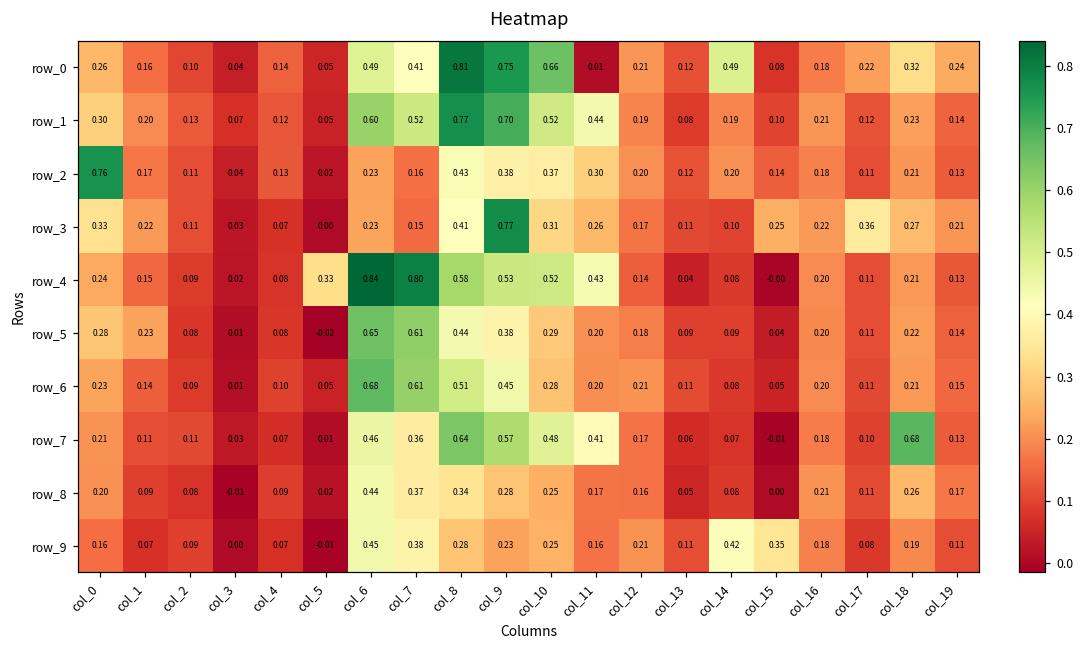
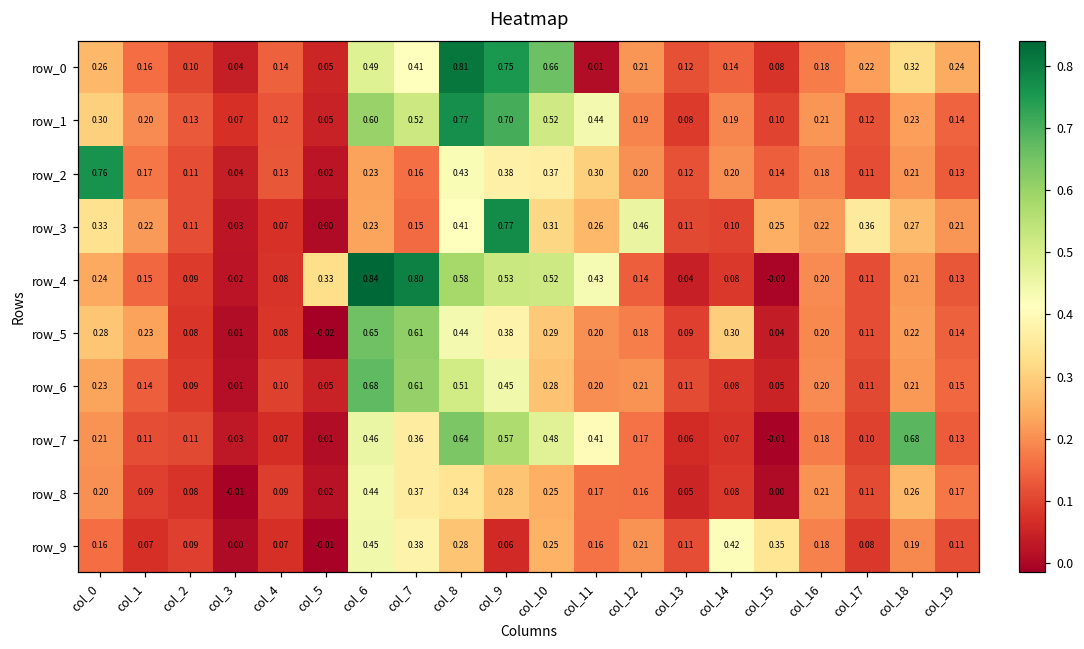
  {
    "row_0": {
      "col_0": 0.26,
      "col_1": 0.16,
      "col_2": 0.10,
      "col_3": 0.04,
      "col_4": 0.14,
      "col_5": 0.05,
      "col_6": 0.49,
      "col_7": 0.41,
      "col_8": 0.81,
      "col_9": 0.75,
      "col_10": 0.66,
      "col_11": 0.01,
      "col_12": 0.21,
      "col_13": 0.12,
-     "col_14": 0.49,
+     "col_14": 0.14,
      "col_15": 0.08,
      "col_16": 0.18,
      "col_17": 0.22,
      "col_18": 0.32,
      "col_19": 0.24
    },
    "row_1": {
      "col_0": 0.30,
      "col_1": 0.20,
      "col_2": 0.13,
      "col_3": 0.07,
      "col_4": 0.12,
      "col_5": 0.05,
      "col_6": 0.60,
      "col_7": 0.52,
      "col_8": 0.77,
      "col_9": 0.70,
      "col_10": 0.52,
      "col_11": 0.44,
      "col_12": 0.19,
      "col_13": 0.08,
      "col_14": 0.19,
      "col_15": 0.10,
      "col_16": 0.21,
      "col_17": 0.12,
      "col_18": 0.23,
      "col_19": 0.14
    },
    "row_2": {
      "col_0": 0.76,
      "col_1": 0.17,
      "col_2": 0.11,
      "col_3": 0.04,
      "col_4": 0.13,
      "col_5": 0.02,
      "col_6": 0.23,
      "col_7": 0.16,
      "col_8": 0.43,
      "col_9": 0.38,
      "col_10": 0.37,
      "col_11": 0.30,
      "col_12": 0.20,
      "col_13": 0.12,
      "col_14": 0.20,
      "col_15": 0.14,
      "col_16": 0.18,
      "col_17": 0.11,
      "col_18": 0.21,
      "col_19": 0.13
    },
    "row_3": {
      "col_0": 0.33,
      "col_1": 0.22,
      "col_2": 0.11,
      "col_3": 0.03,
      "col_4": 0.07,
      "col_5": 0.00,
      "col_6": 0.23,
      "col_7": 0.15,
      "col_8": 0.41,
      "col_9": 0.77,
      "col_10": 0.31,
      "col_11": 0.26,
-     "col_12": 0.17,
+     "col_12": 0.46,
      "col_13": 0.11,
      "col_14": 0.10,
      "col_15": 0.25,
      "col_16": 0.22,
      "col_17": 0.36,
      "col_18": 0.27,
      "col_19": 0.21
    },
    "row_4": {
      "col_0": 0.24,
      "col_1": 0.15,
      "col_2": 0.09,
      "col_3": 0.02,
      "col_4": 0.08,
      "col_5": 0.33,
      "col_6": 0.84,
      "col_7": 0.80,
      "col_8": 0.58,
      "col_9": 0.53,
      "col_10": 0.52,
      "col_11": 0.43,
      "col_12": 0.14,
      "col_13": 0.04,
      "col_14": 0.08,
      "col_15": -0.00,
      "col_16": 0.20,
      "col_17": 0.11,
      "col_18": 0.21,
      "col_19": 0.13
    },
    "row_5": {
      "col_0": 0.28,
      "col_1": 0.23,
      "col_2": 0.08,
      "col_3": 0.01,
      "col_4": 0.08,
      "col_5": -0.02,
      "col_6": 0.65,
      "col_7": 0.61,
      "col_8": 0.44,
      "col_9": 0.38,
      "col_10": 0.29,
      "col_11": 0.20,
      "col_12": 0.18,
      "col_13": 0.09,
-     "col_14": 0.09,
+     "col_14": 0.30,
      "col_15": 0.04,
      "col_16": 0.20,
      "col_17": 0.11,
      "col_18": 0.22,
      "col_19": 0.14
    },
    "row_6": {
      "col_0": 0.23,
      "col_1": 0.14,
      "col_2": 0.09,
      "col_3": 0.01,
      "col_4": 0.10,
      "col_5": 0.05,
      "col_6": 0.68,
      "col_7": 0.61,
      "col_8": 0.51,
      "col_9": 0.45,
      "col_10": 0.28,
      "col_11": 0.20,
      "col_12": 0.21,
      "col_13": 0.11,
      "col_14": 0.08,
      "col_15": 0.05,
      "col_16": 0.20,
      "col_17": 0.11,
      "col_18": 0.21,
      "col_19": 0.15
    },
    "row_7": {
      "col_0": 0.21,
      "col_1": 0.11,
      "col_2": 0.11,
      "col_3": 0.03,
      "col_4": 0.07,
      "col_5": 0.01,
      "col_6": 0.46,
      "col_7": 0.36,
      "col_8": 0.64,
      "col_9": 0.57,
      "col_10": 0.48,
      "col_11": 0.41,
      "col_12": 0.17,
      "col_13": 0.06,
      "col_14": 0.07,
      "col_15": -0.01,
      "col_16": 0.18,
      "col_17": 0.10,
      "col_18": 0.68,
      "col_19": 0.13
    },
    "row_8": {
      "col_0": 0.20,
      "col_1": 0.09,
      "col_2": 0.08,
      "col_3": -0.01,
      "col_4": 0.09,
      "col_5": 0.02,
      "col_6": 0.44,
      "col_7": 0.37,
      "col_8": 0.34,
      "col_9": 0.28,
      "col_10": 0.25,
      "col_11": 0.17,
      "col_12": 0.16,
      "col_13": 0.05,
      "col_14": 0.08,
      "col_15": 0.00,
      "col_16": 0.21,
      "col_17": 0.11,
      "col_18": 0.26,
      "col_19": 0.17
    },
    "row_9": {
      "col_0": 0.16,
      "col_1": 0.07,
      "col_2": 0.09,
      "col_3": 0.00,
      "col_4": 0.07,
      "col_5": -0.01,
      "col_6": 0.45,
      "col_7": 0.38,
      "col_8": 0.28,
-     "col_9": 0.23,
+     "col_9": 0.06,
      "col_10": 0.25,
      "col_11": 0.16,
      "col_12": 0.21,
      "col_13": 0.11,
      "col_14": 0.42,
      "col_15": 0.35,
      "col_16": 0.18,
      "col_17": 0.08,
      "col_18": 0.19,
      "col_19": 0.11
    }
  }
